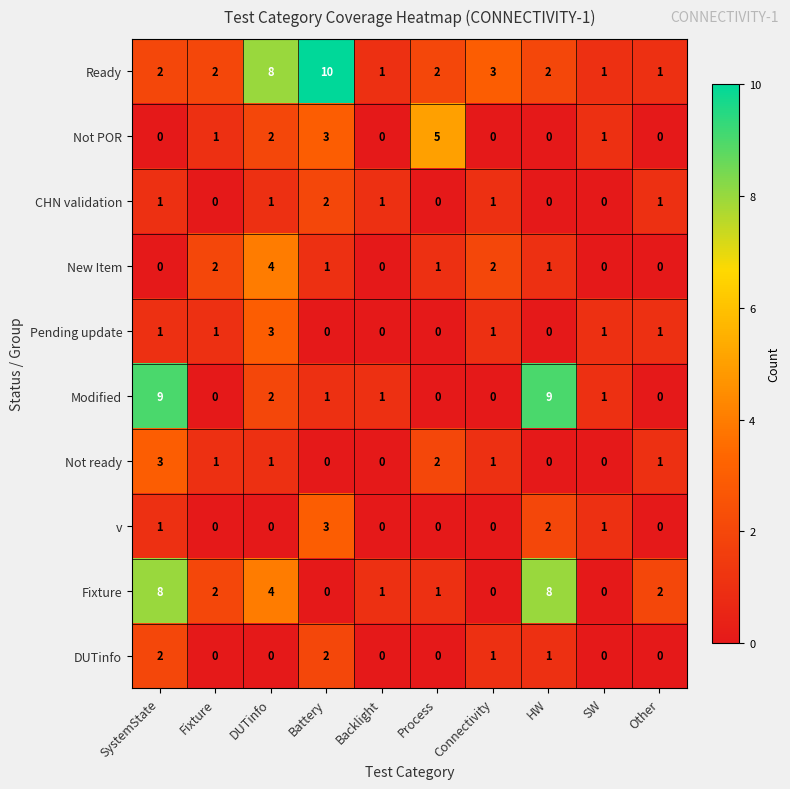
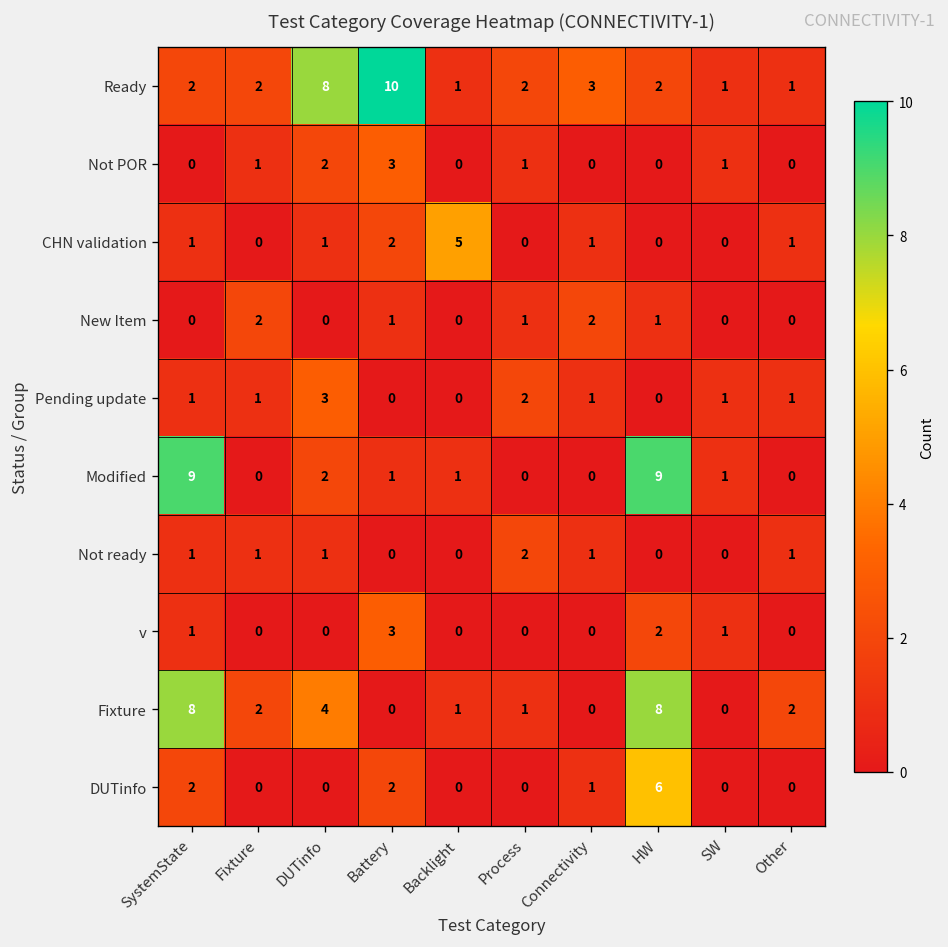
  {
    "Ready": {
      "SystemState": 2,
      "Fixture": 2,
      "DUTinfo": 8,
      "Battery": 10,
      "Backlight": 1,
      "Process": 2,
      "Connectivity": 3,
      "HW": 2,
      "SW": 1,
      "Other": 1
    },
    "Not POR": {
      "SystemState": 0,
      "Fixture": 1,
      "DUTinfo": 2,
      "Battery": 3,
      "Backlight": 0,
-     "Process": 5,
+     "Process": 1,
      "Connectivity": 0,
      "HW": 0,
      "SW": 1,
      "Other": 0
    },
    "CHN validation": {
      "SystemState": 1,
      "Fixture": 0,
      "DUTinfo": 1,
      "Battery": 2,
-     "Backlight": 1,
+     "Backlight": 5,
      "Process": 0,
      "Connectivity": 1,
      "HW": 0,
      "SW": 0,
      "Other": 1
    },
    "New Item": {
      "SystemState": 0,
      "Fixture": 2,
-     "DUTinfo": 4,
+     "DUTinfo": 0,
      "Battery": 1,
      "Backlight": 0,
      "Process": 1,
      "Connectivity": 2,
      "HW": 1,
      "SW": 0,
      "Other": 0
    },
    "Pending update": {
      "SystemState": 1,
      "Fixture": 1,
      "DUTinfo": 3,
      "Battery": 0,
      "Backlight": 0,
-     "Process": 0,
+     "Process": 2,
      "Connectivity": 1,
      "HW": 0,
      "SW": 1,
      "Other": 1
    },
    "Modified": {
      "SystemState": 9,
      "Fixture": 0,
      "DUTinfo": 2,
      "Battery": 1,
      "Backlight": 1,
      "Process": 0,
      "Connectivity": 0,
      "HW": 9,
      "SW": 1,
      "Other": 0
    },
    "Not ready": {
-     "SystemState": 3,
+     "SystemState": 1,
      "Fixture": 1,
      "DUTinfo": 1,
      "Battery": 0,
      "Backlight": 0,
      "Process": 2,
      "Connectivity": 1,
      "HW": 0,
      "SW": 0,
      "Other": 1
    },
    "v": {
      "SystemState": 1,
      "Fixture": 0,
      "DUTinfo": 0,
      "Battery": 3,
      "Backlight": 0,
      "Process": 0,
      "Connectivity": 0,
      "HW": 2,
      "SW": 1,
      "Other": 0
    },
    "Fixture": {
      "SystemState": 8,
      "Fixture": 2,
      "DUTinfo": 4,
      "Battery": 0,
      "Backlight": 1,
      "Process": 1,
      "Connectivity": 0,
      "HW": 8,
      "SW": 0,
      "Other": 2
    },
    "DUTinfo": {
      "SystemState": 2,
      "Fixture": 0,
      "DUTinfo": 0,
      "Battery": 2,
      "Backlight": 0,
      "Process": 0,
      "Connectivity": 1,
-     "HW": 1,
+     "HW": 6,
      "SW": 0,
      "Other": 0
    }
  }
